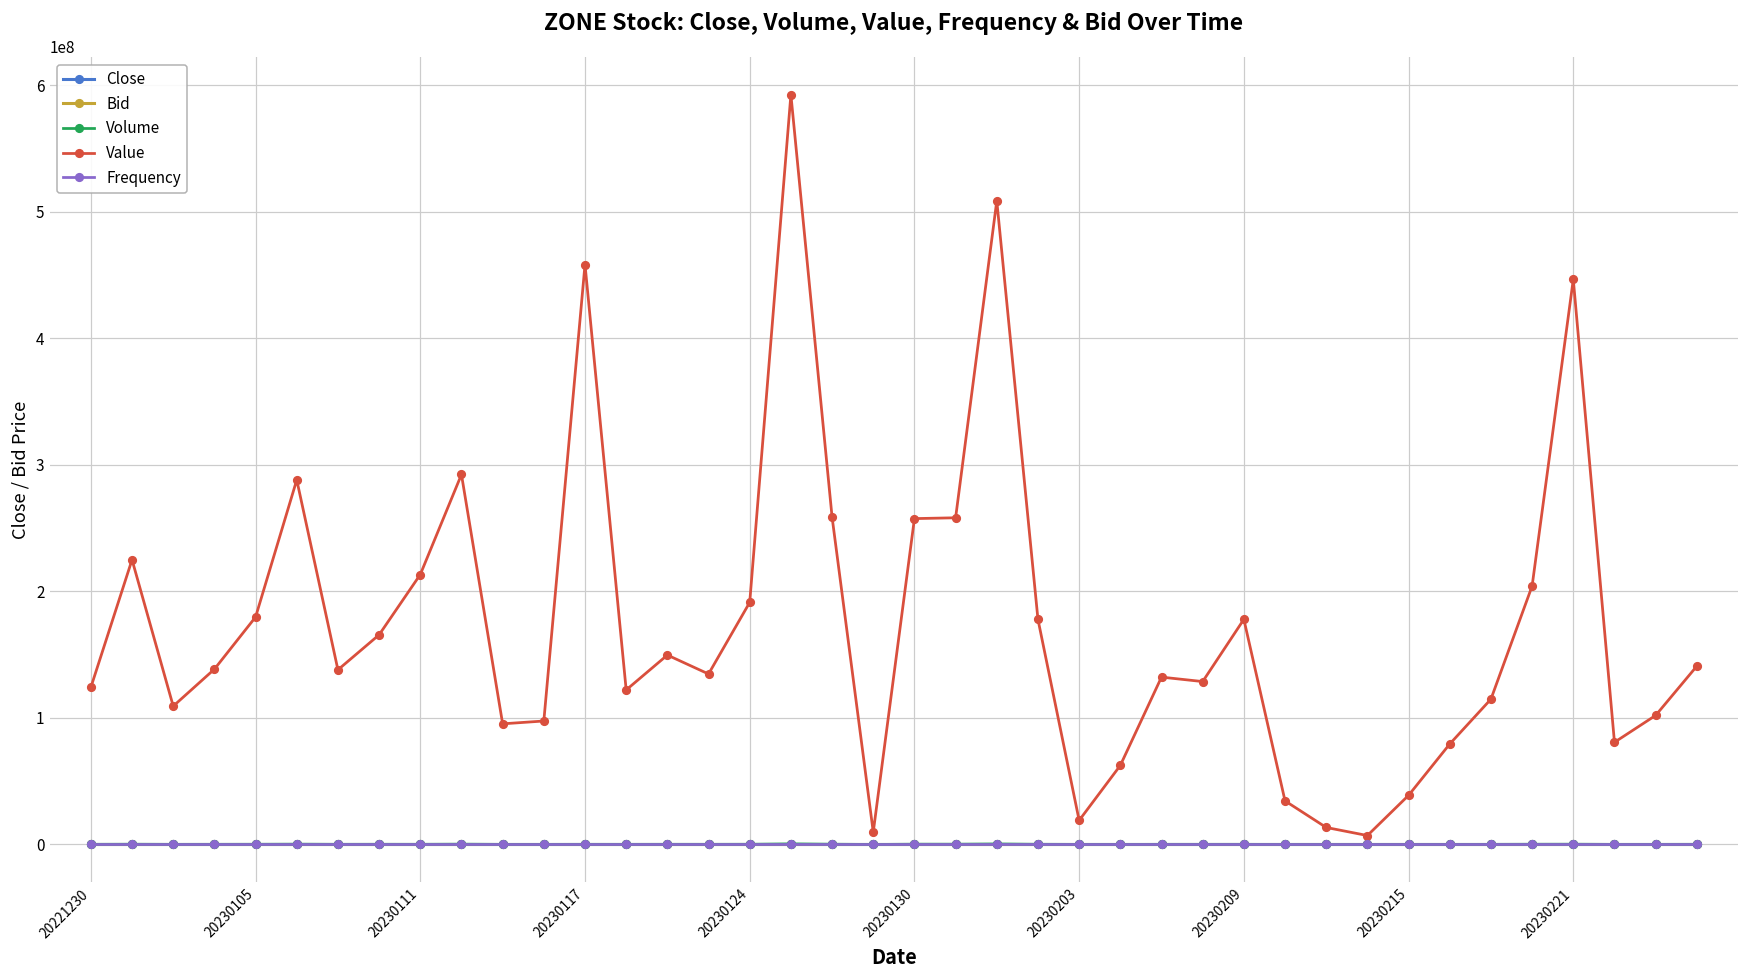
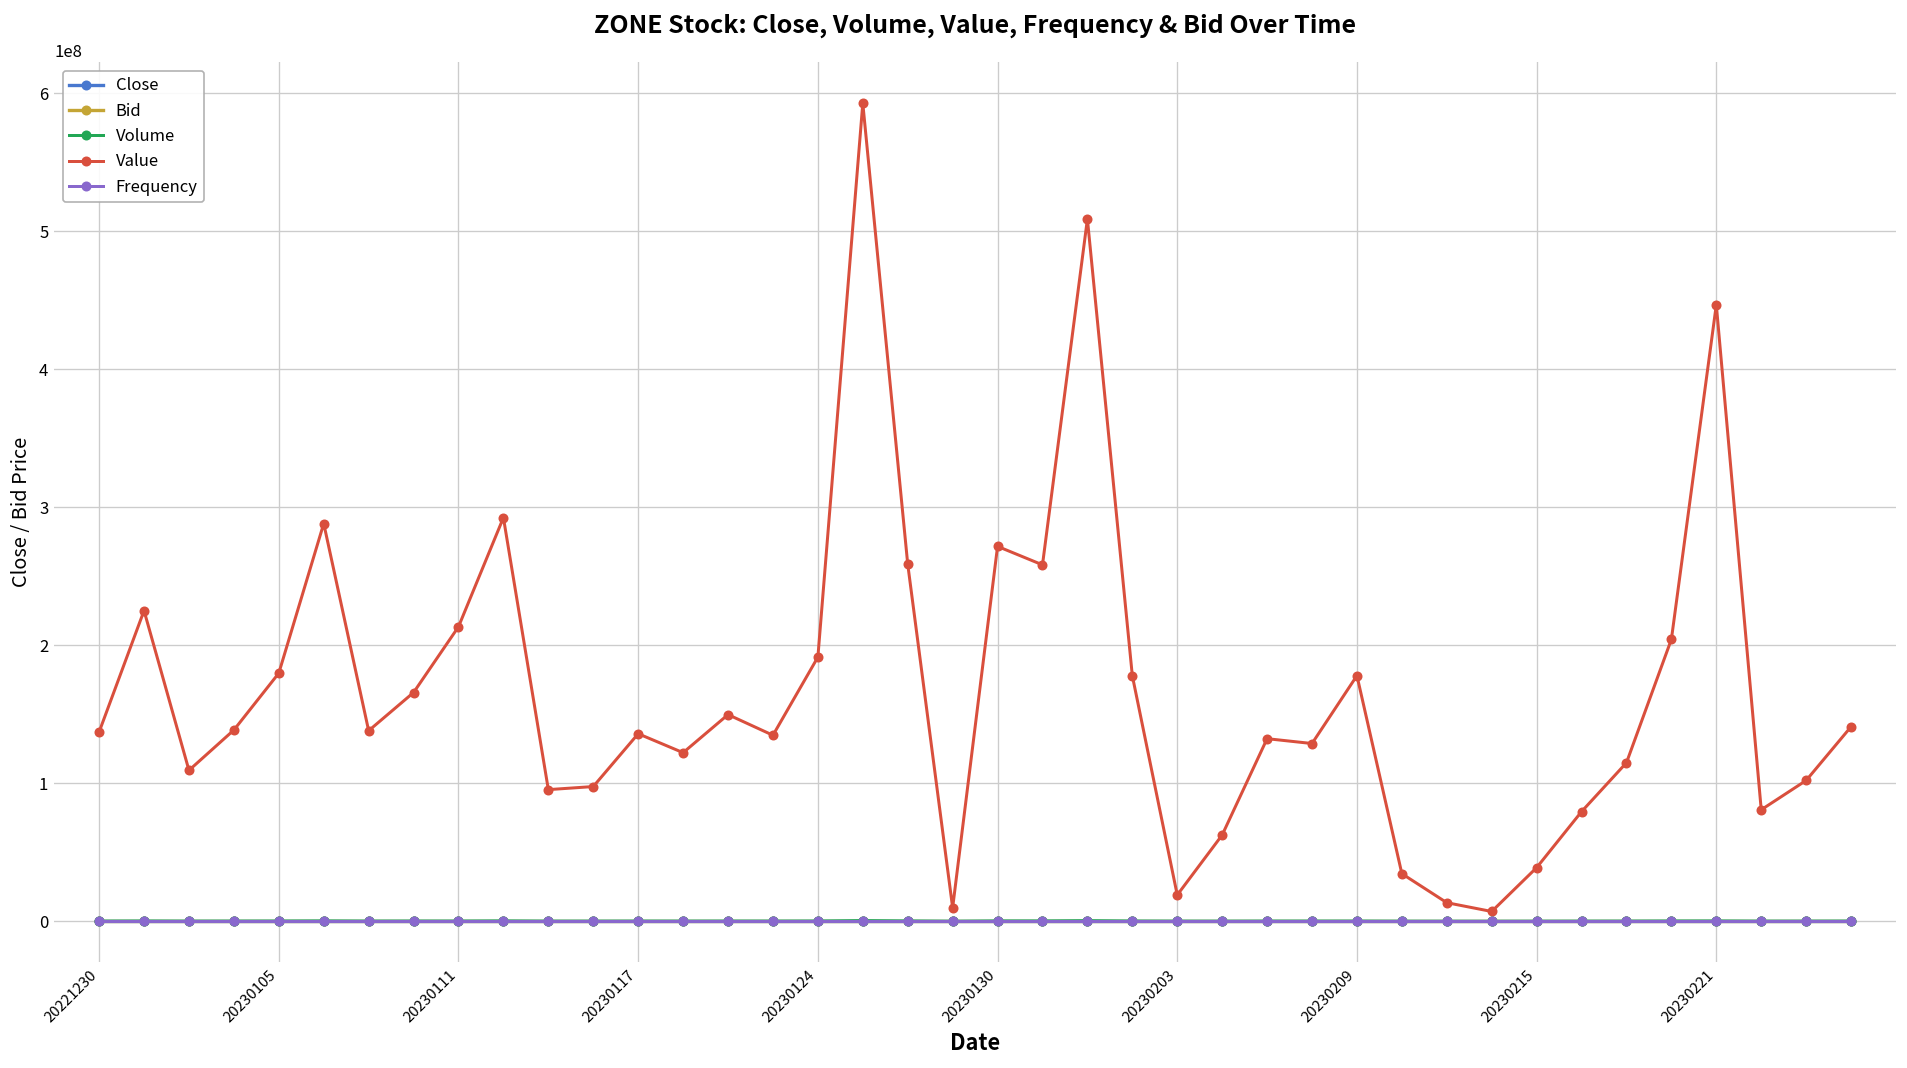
  {
    "Value": {
-     "20221230": 124000000,
+     "20221230": 137000000,
      "20230105": 180000000,
      "20230111": 213000000,
-     "20230117": 458000000,
+     "20230117": 136000000,
      "20230124": 191000000,
-     "20230130": 258000000,
+     "20230130": 272000000,
      "20230203": 19000000,
      "20230209": 178000000,
      "20230215": 39000000,
      "20230221": 447000000
    }
  }
